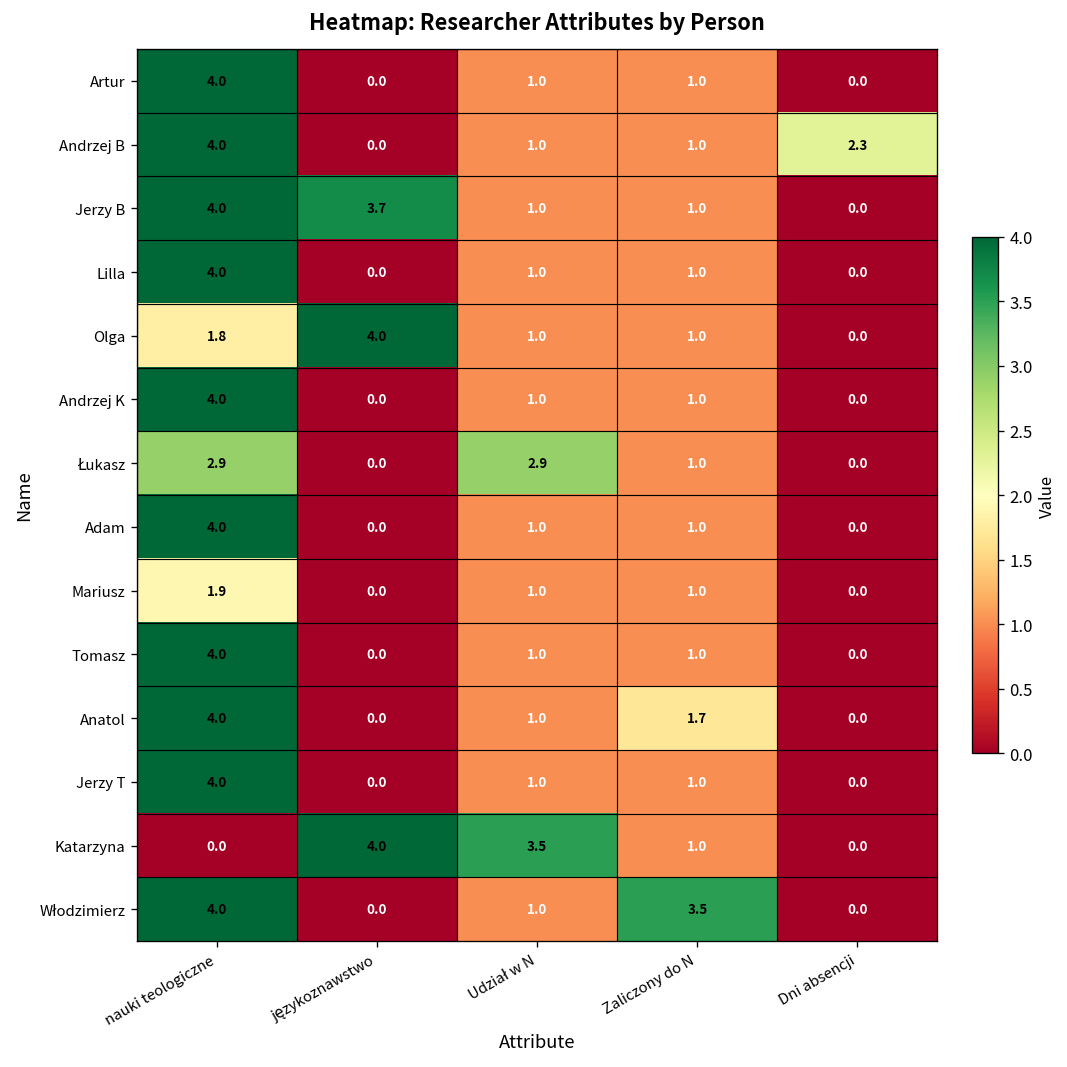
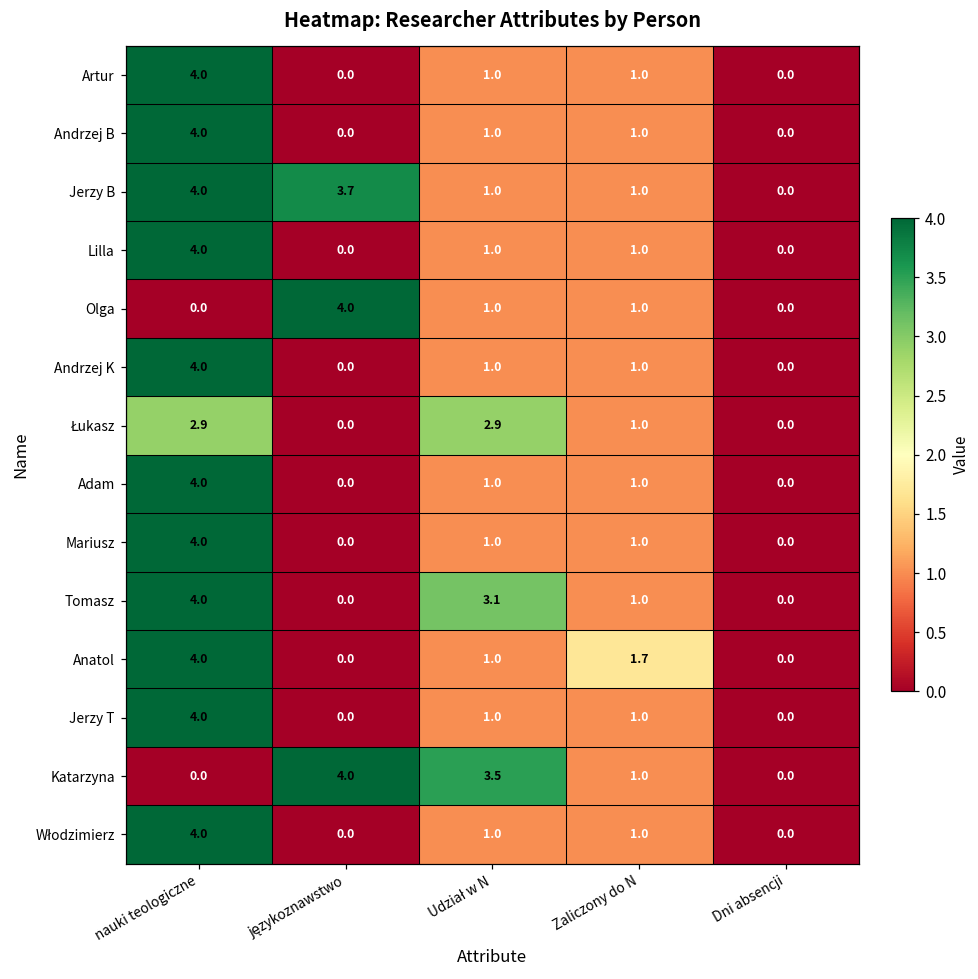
  {
    "Artur": {
      "nauki teologiczne": 4.0,
      "językoznawstwo": 0.0,
      "Udział w N": 1.0,
      "Zaliczony do N": 1.0,
      "Dni absencji": 0.0
    },
    "Andrzej B": {
      "nauki teologiczne": 4.0,
      "językoznawstwo": 0.0,
      "Udział w N": 1.0,
      "Zaliczony do N": 1.0,
-     "Dni absencji": 2.3
+     "Dni absencji": 0.0
    },
    "Jerzy B": {
      "nauki teologiczne": 4.0,
      "językoznawstwo": 3.7,
      "Udział w N": 1.0,
      "Zaliczony do N": 1.0,
      "Dni absencji": 0.0
    },
    "Lilla": {
      "nauki teologiczne": 4.0,
      "językoznawstwo": 0.0,
      "Udział w N": 1.0,
      "Zaliczony do N": 1.0,
      "Dni absencji": 0.0
    },
    "Olga": {
-     "nauki teologiczne": 1.8,
+     "nauki teologiczne": 0.0,
      "językoznawstwo": 4.0,
      "Udział w N": 1.0,
      "Zaliczony do N": 1.0,
      "Dni absencji": 0.0
    },
    "Andrzej K": {
      "nauki teologiczne": 4.0,
      "językoznawstwo": 0.0,
      "Udział w N": 1.0,
      "Zaliczony do N": 1.0,
      "Dni absencji": 0.0
    },
    "Łukasz": {
      "nauki teologiczne": 2.9,
      "językoznawstwo": 0.0,
      "Udział w N": 2.9,
      "Zaliczony do N": 1.0,
      "Dni absencji": 0.0
    },
    "Adam": {
      "nauki teologiczne": 4.0,
      "językoznawstwo": 0.0,
      "Udział w N": 1.0,
      "Zaliczony do N": 1.0,
      "Dni absencji": 0.0
    },
    "Mariusz": {
-     "nauki teologiczne": 1.9,
+     "nauki teologiczne": 4.0,
      "językoznawstwo": 0.0,
      "Udział w N": 1.0,
      "Zaliczony do N": 1.0,
      "Dni absencji": 0.0
    },
    "Tomasz": {
      "nauki teologiczne": 4.0,
      "językoznawstwo": 0.0,
-     "Udział w N": 1.0,
+     "Udział w N": 3.1,
      "Zaliczony do N": 1.0,
      "Dni absencji": 0.0
    },
    "Anatol": {
      "nauki teologiczne": 4.0,
      "językoznawstwo": 0.0,
      "Udział w N": 1.0,
      "Zaliczony do N": 1.7,
      "Dni absencji": 0.0
    },
    "Jerzy T": {
      "nauki teologiczne": 4.0,
      "językoznawstwo": 0.0,
      "Udział w N": 1.0,
      "Zaliczony do N": 1.0,
      "Dni absencji": 0.0
    },
    "Katarzyna": {
      "nauki teologiczne": 0.0,
      "językoznawstwo": 4.0,
      "Udział w N": 3.5,
      "Zaliczony do N": 1.0,
      "Dni absencji": 0.0
    },
    "Włodzimierz": {
      "nauki teologiczne": 4.0,
      "językoznawstwo": 0.0,
      "Udział w N": 1.0,
-     "Zaliczony do N": 3.5,
+     "Zaliczony do N": 1.0,
      "Dni absencji": 0.0
    }
  }
